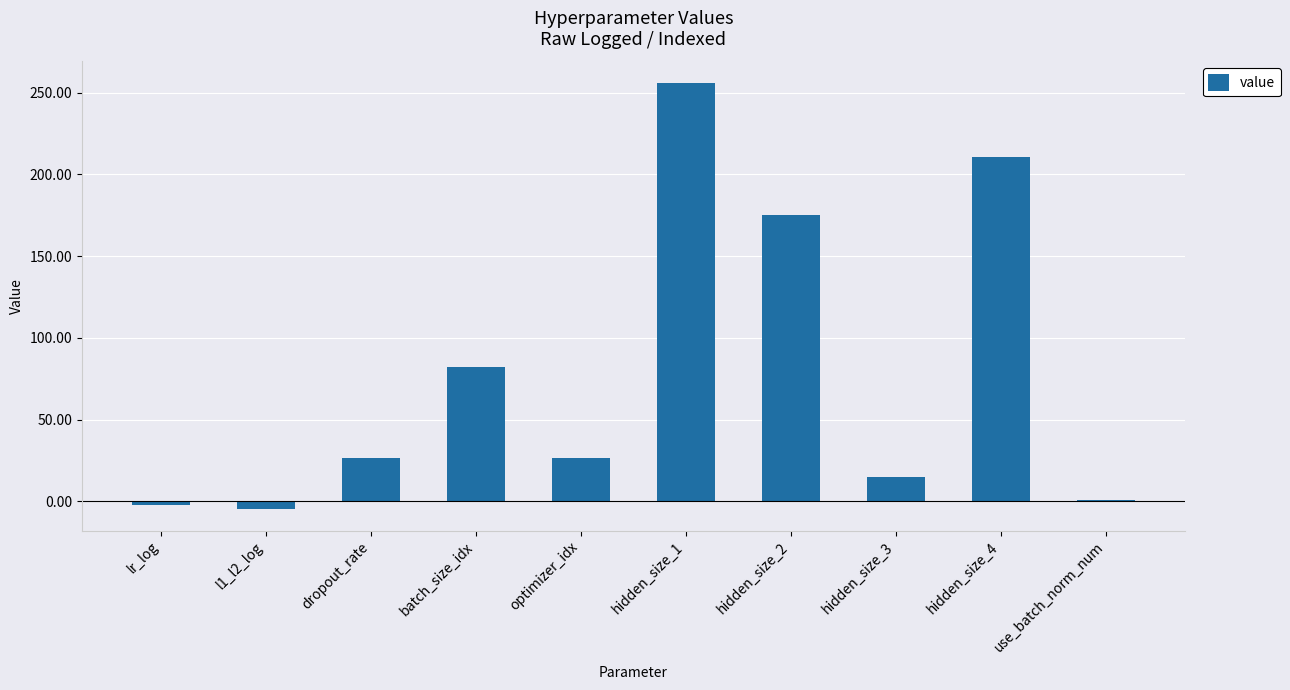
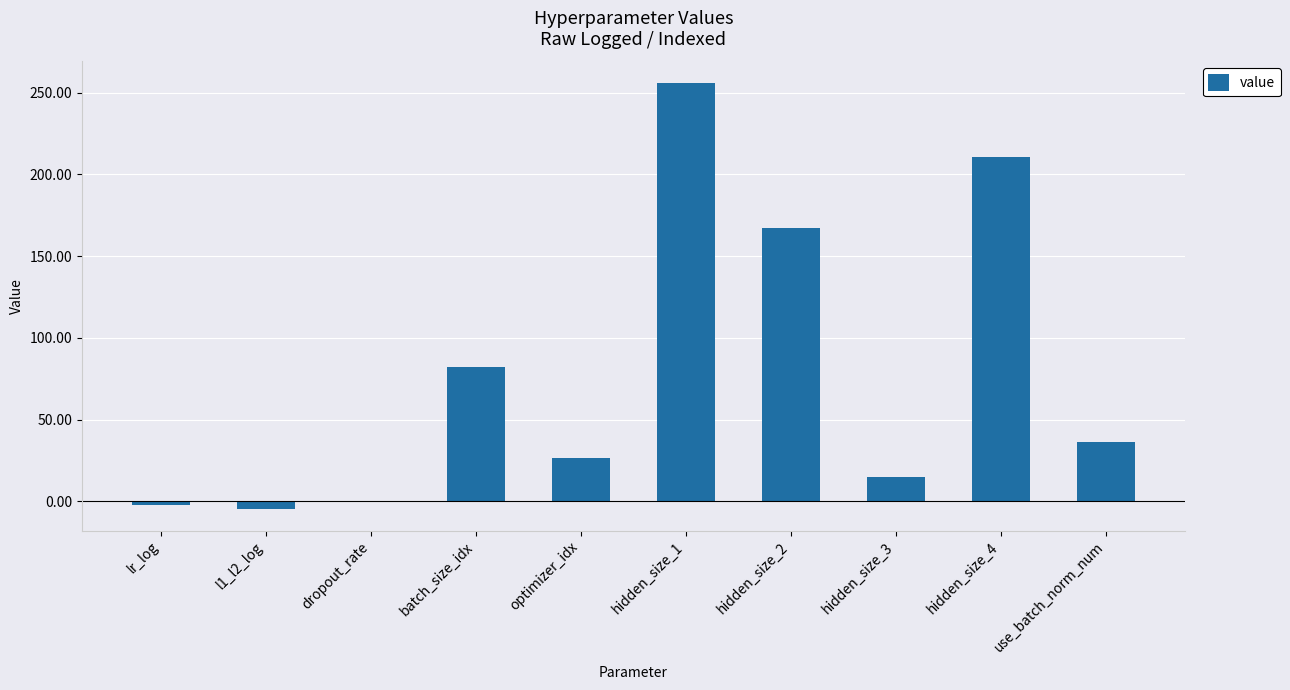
  {
    "lr_log": -2,
    "l1_l2_log": -5,
-   "dropout_rate": 27,
+   "dropout_rate": 0,
    "batch_size_idx": 82,
    "optimizer_idx": 26,
    "hidden_size_1": 256,
-   "hidden_size_2": 175,
+   "hidden_size_2": 167,
    "hidden_size_3": 15,
    "hidden_size_4": 211,
-   "use_batch_norm_num": 1
+   "use_batch_norm_num": 36
  }
